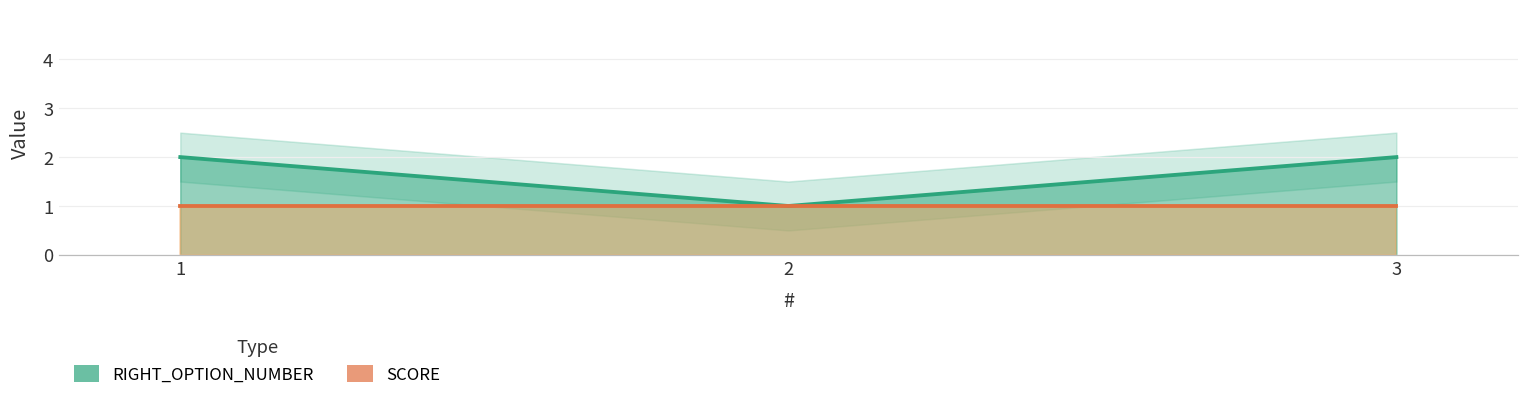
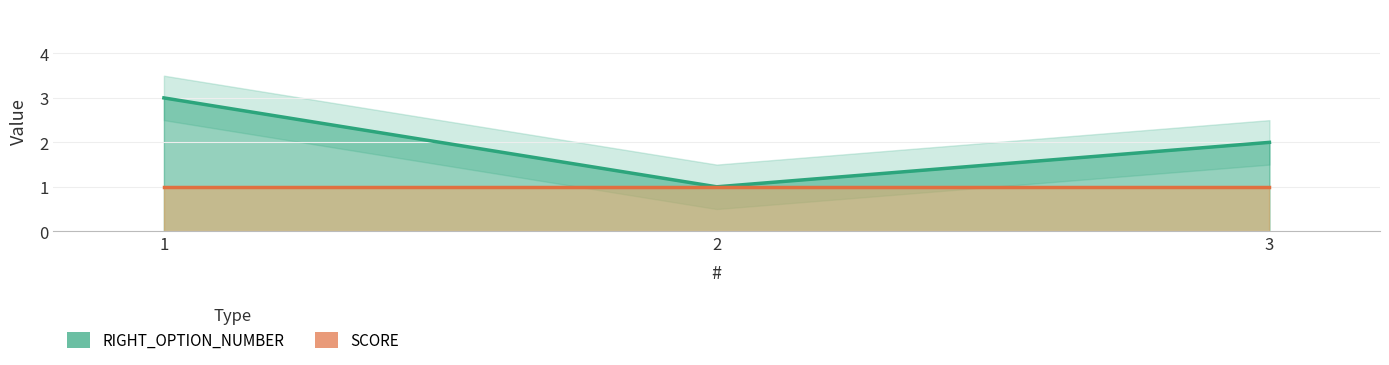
  {
    "RIGHT_OPTION_NUMBER": {
-     "1": 2,
+     "1": 3,
      "3": 2
    },
    "SCORE": {
      "1": 1,
      "3": 1
    }
  }
